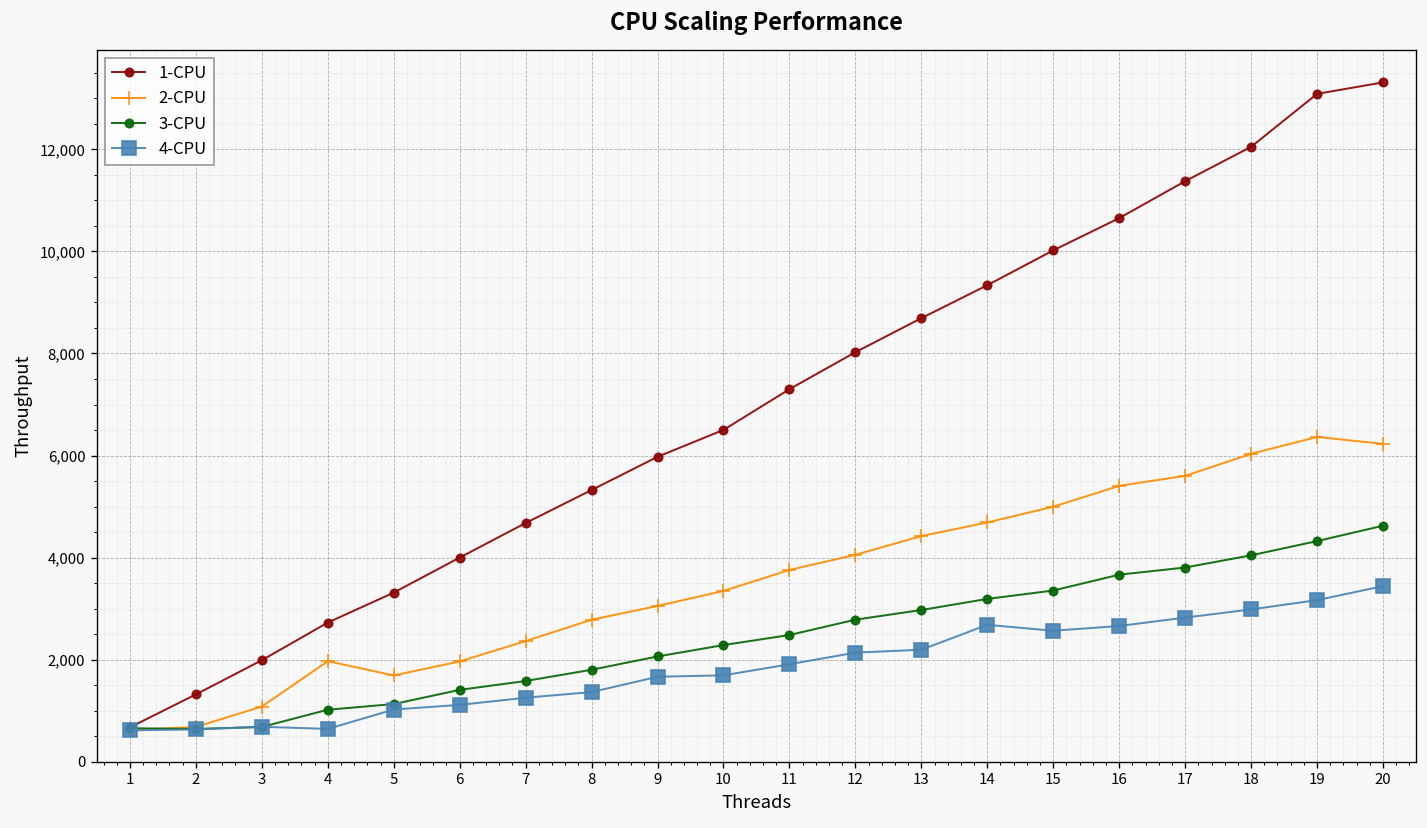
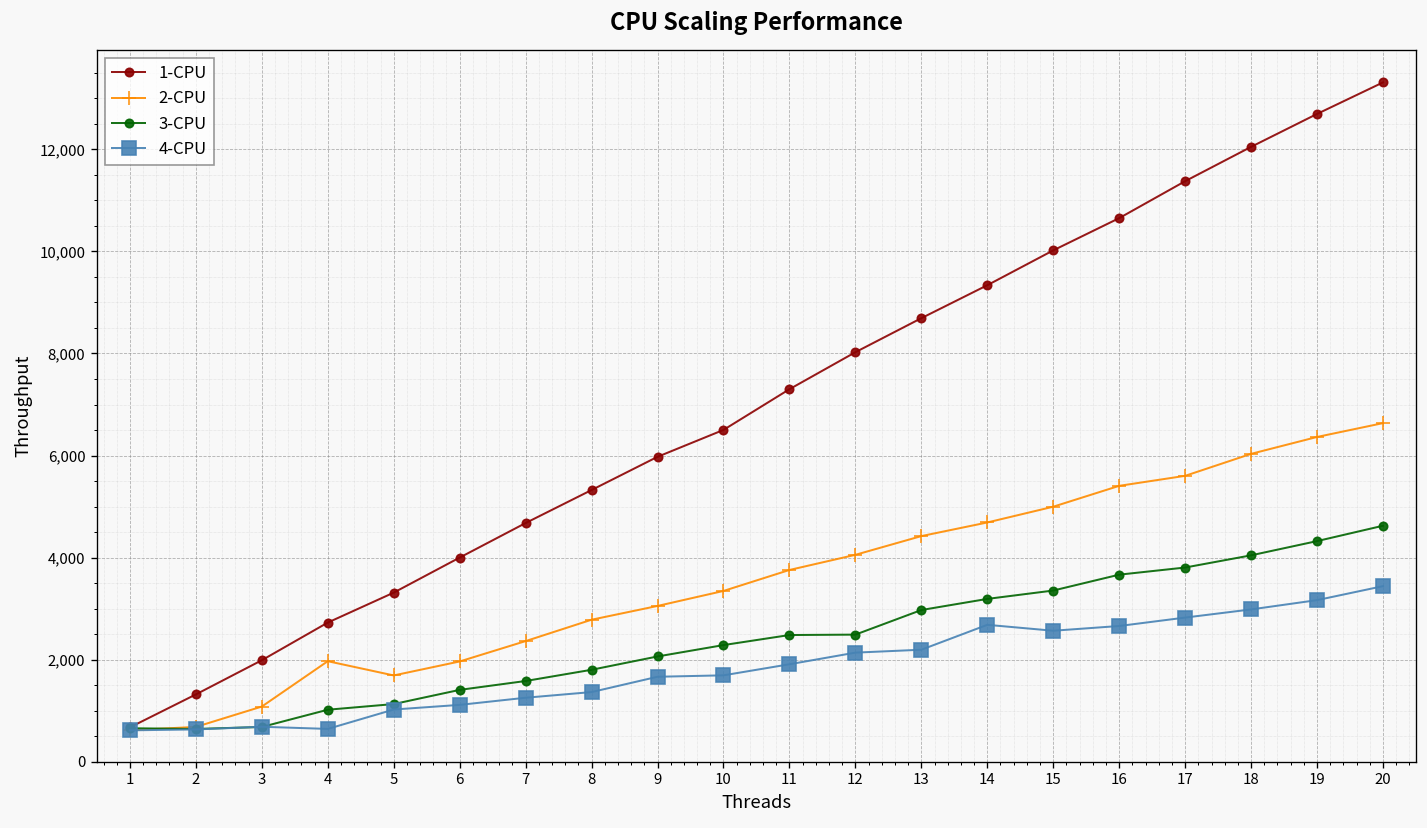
  {
    "1-CPU": {
      "2": "1,300",
      "3": "2,000",
      "4": "2,700",
      "5": "3,300",
      "6": "4,000",
      "7": "4,700",
      "8": "5,300",
      "9": "6,000",
      "10": "6,500",
      "11": "7,300",
      "12": "8,000",
      "13": "8,700",
      "14": "9,300",
      "15": "10,000",
      "16": "10,700",
      "17": "11,400",
      "18": "12,100",
-     "19": "13,100",
+     "19": "12,700",
      "20": "13,300"
    },
    "2-CPU": {
      "3": "1,100",
      "4": "2,000",
      "5": "1,700",
      "6": "2,000",
      "7": "2,400",
      "8": "2,800",
      "9": "3,100",
      "10": "3,300",
      "11": "3,800",
      "12": "4,100",
      "13": "4,400",
      "14": "4,700",
      "15": "5,000",
      "16": "5,400",
      "17": "5,600",
      "18": "6,000",
      "19": "6,400",
-     "20": "6,200"
+     "20": "6,600"
    },
    "3-CPU": {
      "4": "1,000",
      "5": "1,100",
      "6": "1,400",
      "7": "1,600",
      "8": "1,800",
      "9": "2,100",
      "10": "2,300",
      "11": "2,500",
-     "12": "2,800",
+     "12": "2,500",
      "13": "3,000",
      "14": "3,200",
      "15": "3,400",
      "16": "3,700",
      "17": "3,800",
      "18": "4,000",
      "19": "4,300",
      "20": "4,600"
    },
    "4-CPU": {
      "4": "600",
      "5": "1,000",
      "6": "1,100",
      "7": "1,300",
      "8": "1,400",
      "9": "1,700",
      "10": "1,700",
      "11": "1,900",
      "12": "2,100",
      "13": "2,200",
      "14": "2,700",
      "15": "2,600",
      "16": "2,700",
      "17": "2,800",
      "18": "3,000",
      "19": "3,200",
      "20": "3,400"
    }
  }
